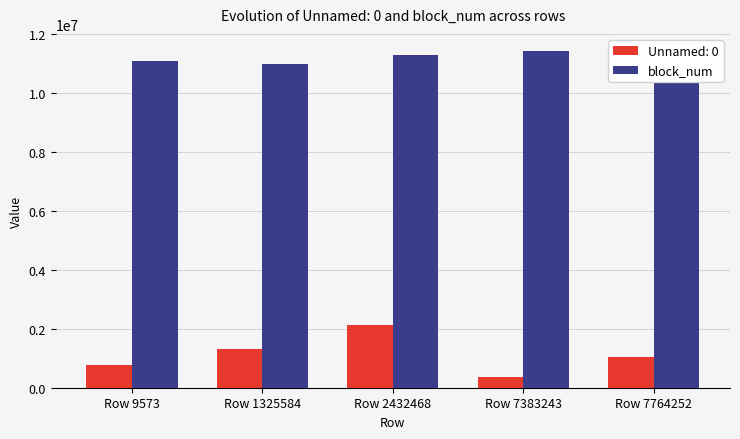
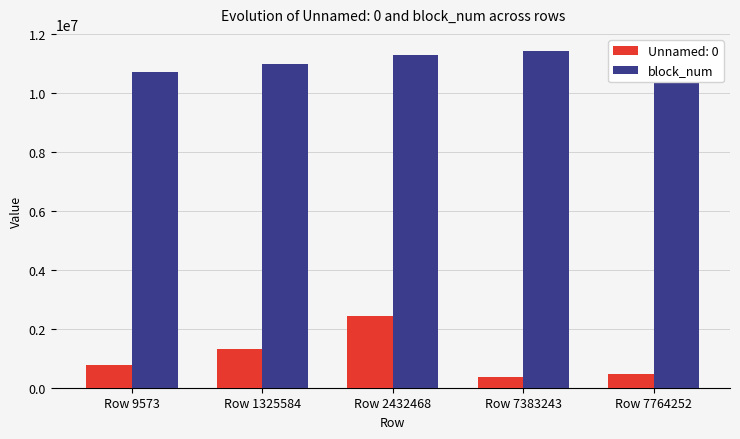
  {
    "Unnamed: 0": {
      "Row 9573": 800000,
      "Row 1325584": 1300000,
-     "Row 2432468": 2100000,
+     "Row 2432468": 2400000,
      "Row 7383243": 400000,
-     "Row 7764252": 1000000
+     "Row 7764252": 500000
    },
    "block_num": {
-     "Row 9573": 11100000,
+     "Row 9573": 10700000,
      "Row 1325584": 11000000,
      "Row 2432468": 11300000,
      "Row 7383243": 11400000
    }
  }
